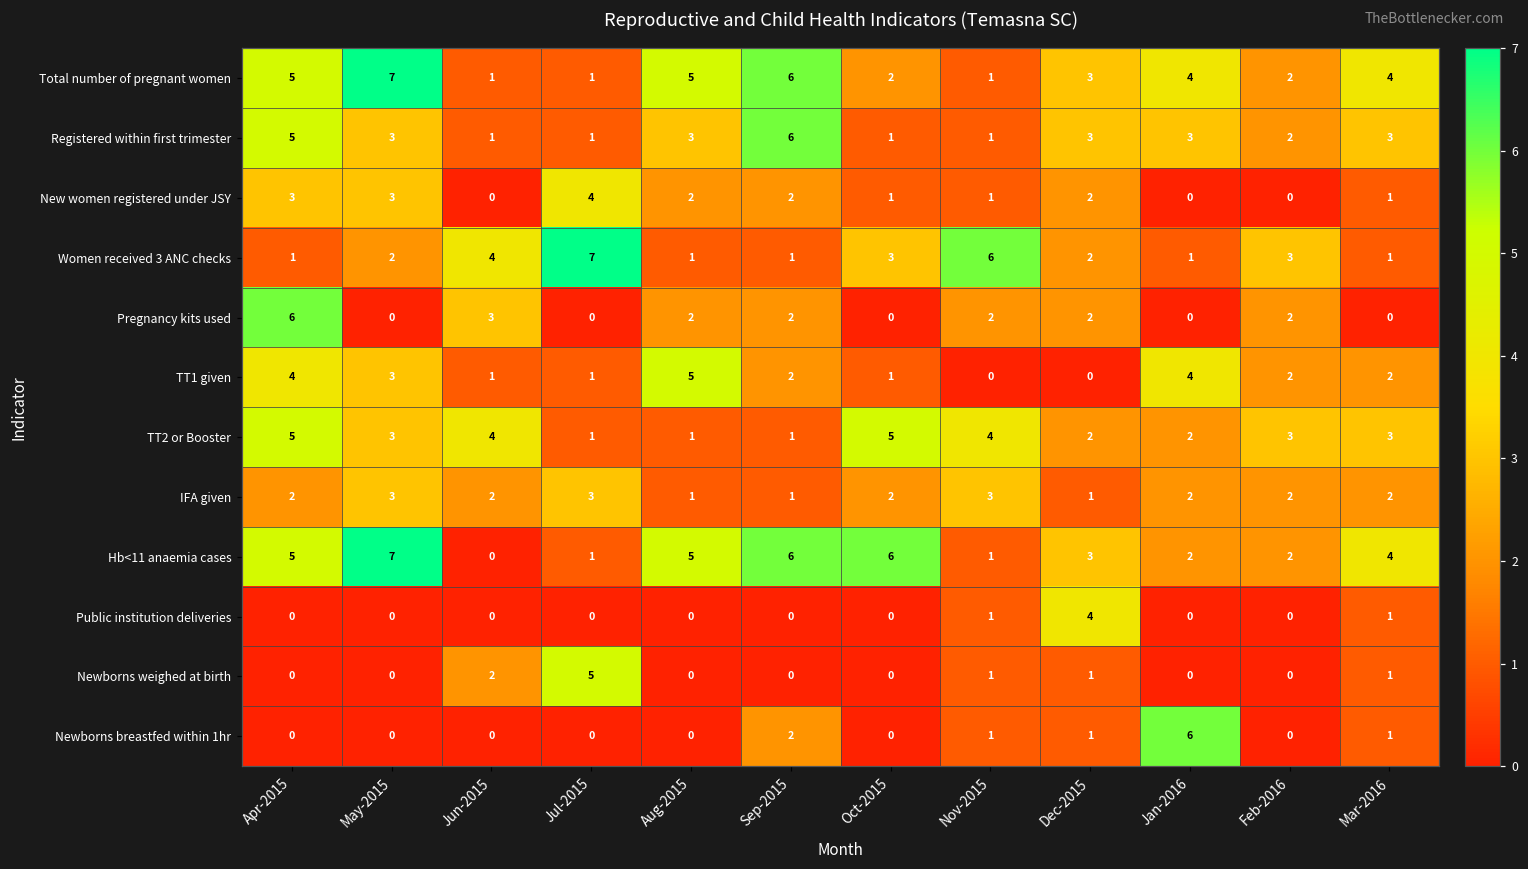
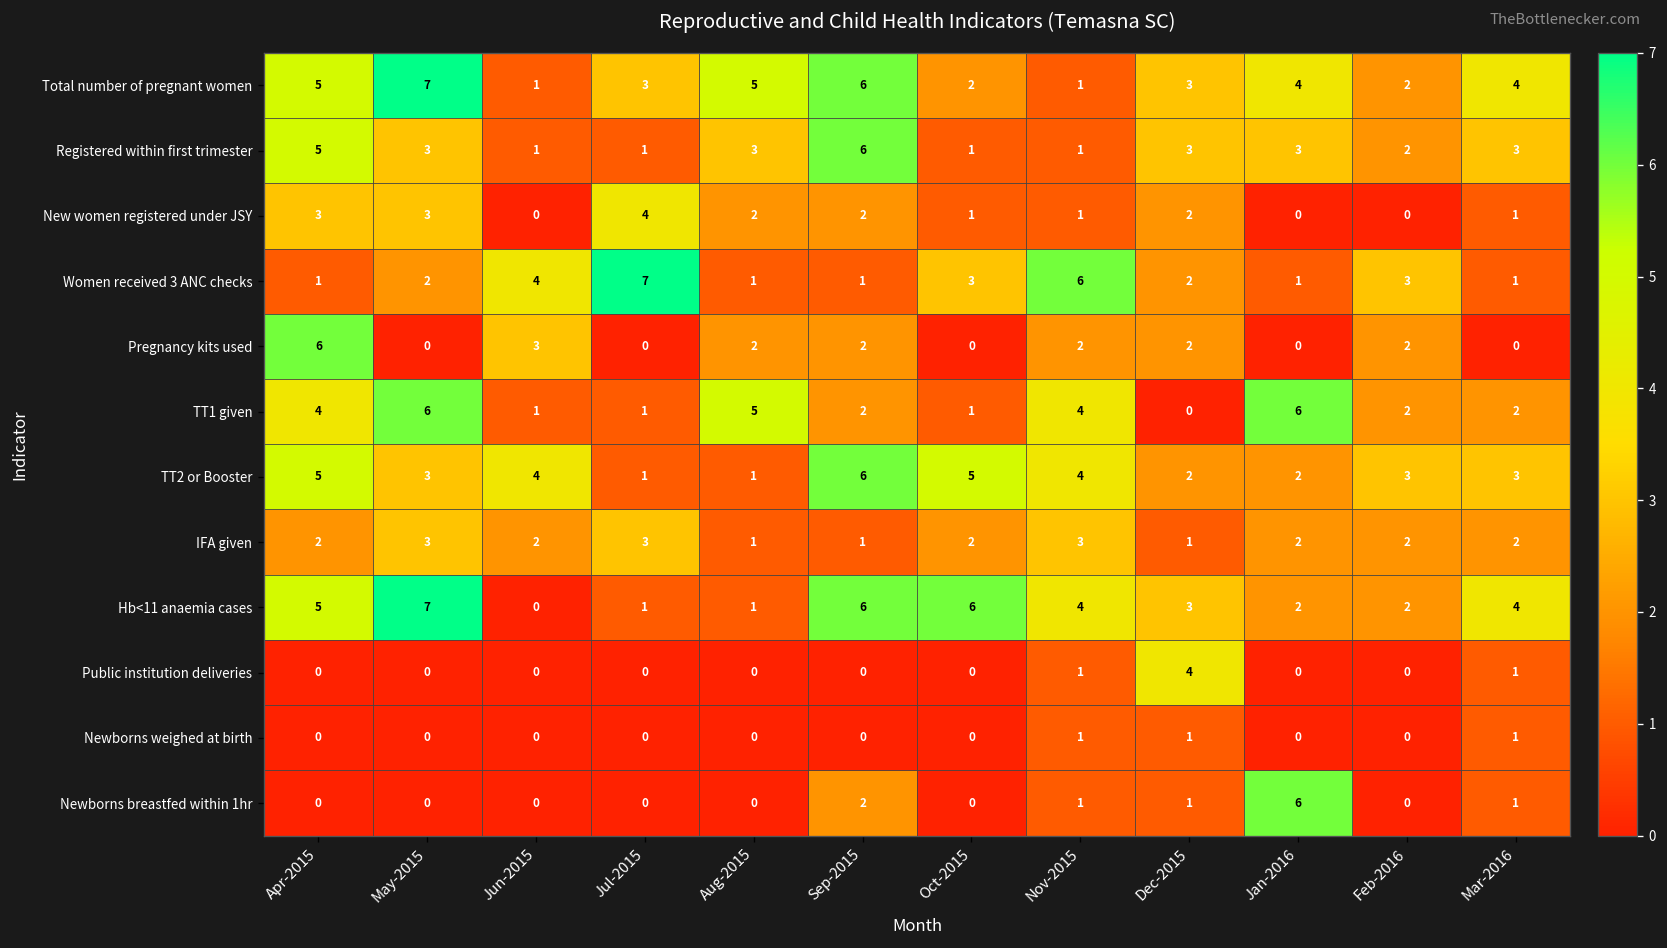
  {
    "Total number of pregnant women": {
      "Apr-2015": 5,
      "May-2015": 7,
      "Jun-2015": 1,
-     "Jul-2015": 1,
+     "Jul-2015": 3,
      "Aug-2015": 5,
      "Sep-2015": 6,
      "Oct-2015": 2,
      "Nov-2015": 1,
      "Dec-2015": 3,
      "Jan-2016": 4,
      "Feb-2016": 2,
      "Mar-2016": 4
    },
    "Registered within first trimester": {
      "Apr-2015": 5,
      "May-2015": 3,
      "Jun-2015": 1,
      "Jul-2015": 1,
      "Aug-2015": 3,
      "Sep-2015": 6,
      "Oct-2015": 1,
      "Nov-2015": 1,
      "Dec-2015": 3,
      "Jan-2016": 3,
      "Feb-2016": 2,
      "Mar-2016": 3
    },
    "New women registered under JSY": {
      "Apr-2015": 3,
      "May-2015": 3,
      "Jun-2015": 0,
      "Jul-2015": 4,
      "Aug-2015": 2,
      "Sep-2015": 2,
      "Oct-2015": 1,
      "Nov-2015": 1,
      "Dec-2015": 2,
      "Jan-2016": 0,
      "Feb-2016": 0,
      "Mar-2016": 1
    },
    "Women received 3 ANC checks": {
      "Apr-2015": 1,
      "May-2015": 2,
      "Jun-2015": 4,
      "Jul-2015": 7,
      "Aug-2015": 1,
      "Sep-2015": 1,
      "Oct-2015": 3,
      "Nov-2015": 6,
      "Dec-2015": 2,
      "Jan-2016": 1,
      "Feb-2016": 3,
      "Mar-2016": 1
    },
    "Pregnancy kits used": {
      "Apr-2015": 6,
      "May-2015": 0,
      "Jun-2015": 3,
      "Jul-2015": 0,
      "Aug-2015": 2,
      "Sep-2015": 2,
      "Oct-2015": 0,
      "Nov-2015": 2,
      "Dec-2015": 2,
      "Jan-2016": 0,
      "Feb-2016": 2,
      "Mar-2016": 0
    },
    "TT1 given": {
      "Apr-2015": 4,
-     "May-2015": 3,
+     "May-2015": 6,
      "Jun-2015": 1,
      "Jul-2015": 1,
      "Aug-2015": 5,
      "Sep-2015": 2,
      "Oct-2015": 1,
-     "Nov-2015": 0,
+     "Nov-2015": 4,
      "Dec-2015": 0,
-     "Jan-2016": 4,
+     "Jan-2016": 6,
      "Feb-2016": 2,
      "Mar-2016": 2
    },
    "TT2 or Booster": {
      "Apr-2015": 5,
      "May-2015": 3,
      "Jun-2015": 4,
      "Jul-2015": 1,
      "Aug-2015": 1,
-     "Sep-2015": 1,
+     "Sep-2015": 6,
      "Oct-2015": 5,
      "Nov-2015": 4,
      "Dec-2015": 2,
      "Jan-2016": 2,
      "Feb-2016": 3,
      "Mar-2016": 3
    },
    "IFA given": {
      "Apr-2015": 2,
      "May-2015": 3,
      "Jun-2015": 2,
      "Jul-2015": 3,
      "Aug-2015": 1,
      "Sep-2015": 1,
      "Oct-2015": 2,
      "Nov-2015": 3,
      "Dec-2015": 1,
      "Jan-2016": 2,
      "Feb-2016": 2,
      "Mar-2016": 2
    },
    "Hb<11 anaemia cases": {
      "Apr-2015": 5,
      "May-2015": 7,
      "Jun-2015": 0,
      "Jul-2015": 1,
-     "Aug-2015": 5,
+     "Aug-2015": 1,
      "Sep-2015": 6,
      "Oct-2015": 6,
-     "Nov-2015": 1,
+     "Nov-2015": 4,
      "Dec-2015": 3,
      "Jan-2016": 2,
      "Feb-2016": 2,
      "Mar-2016": 4
    },
    "Public institution deliveries": {
      "Apr-2015": 0,
      "May-2015": 0,
      "Jun-2015": 0,
      "Jul-2015": 0,
      "Aug-2015": 0,
      "Sep-2015": 0,
      "Oct-2015": 0,
      "Nov-2015": 1,
      "Dec-2015": 4,
      "Jan-2016": 0,
      "Feb-2016": 0,
      "Mar-2016": 1
    },
    "Newborns weighed at birth": {
      "Apr-2015": 0,
      "May-2015": 0,
-     "Jun-2015": 2,
-     "Jul-2015": 5,
+     "Jun-2015": 0,
+     "Jul-2015": 0,
      "Aug-2015": 0,
      "Sep-2015": 0,
      "Oct-2015": 0,
      "Nov-2015": 1,
      "Dec-2015": 1,
      "Jan-2016": 0,
      "Feb-2016": 0,
      "Mar-2016": 1
    },
    "Newborns breastfed within 1hr": {
      "Apr-2015": 0,
      "May-2015": 0,
      "Jun-2015": 0,
      "Jul-2015": 0,
      "Aug-2015": 0,
      "Sep-2015": 2,
      "Oct-2015": 0,
      "Nov-2015": 1,
      "Dec-2015": 1,
      "Jan-2016": 6,
      "Feb-2016": 0,
      "Mar-2016": 1
    }
  }
